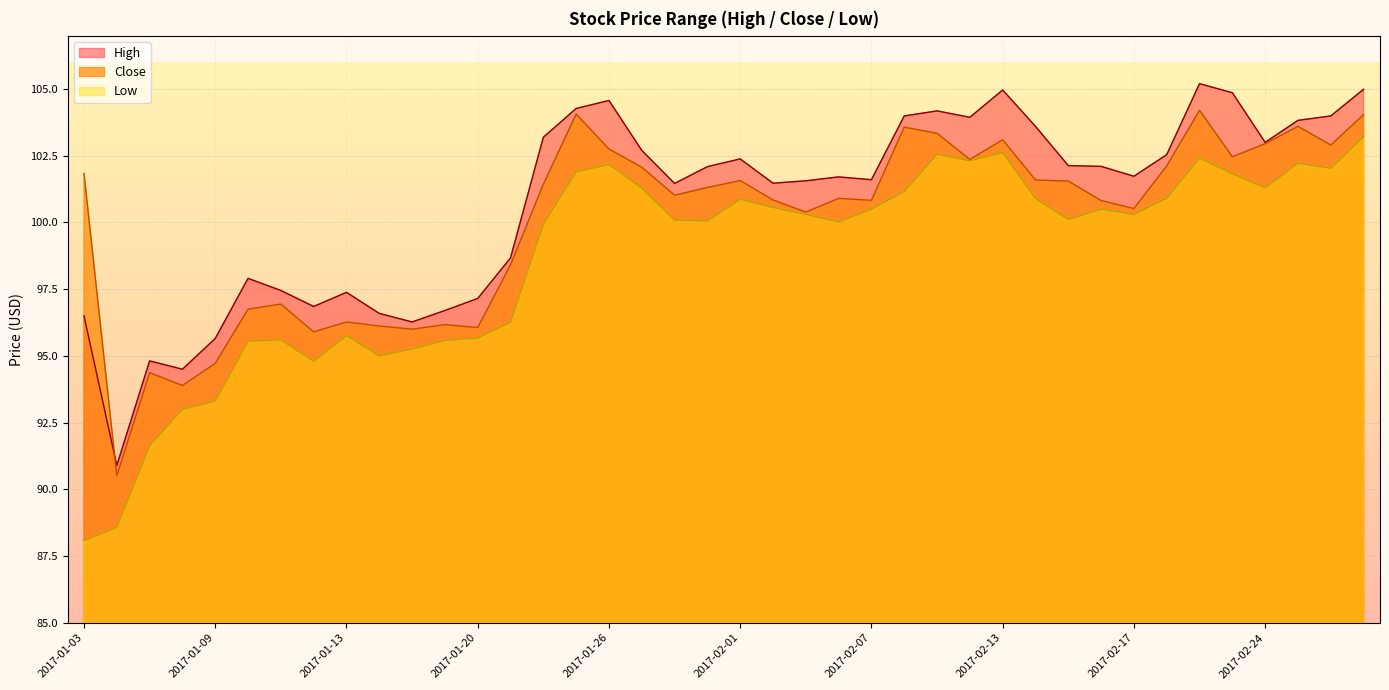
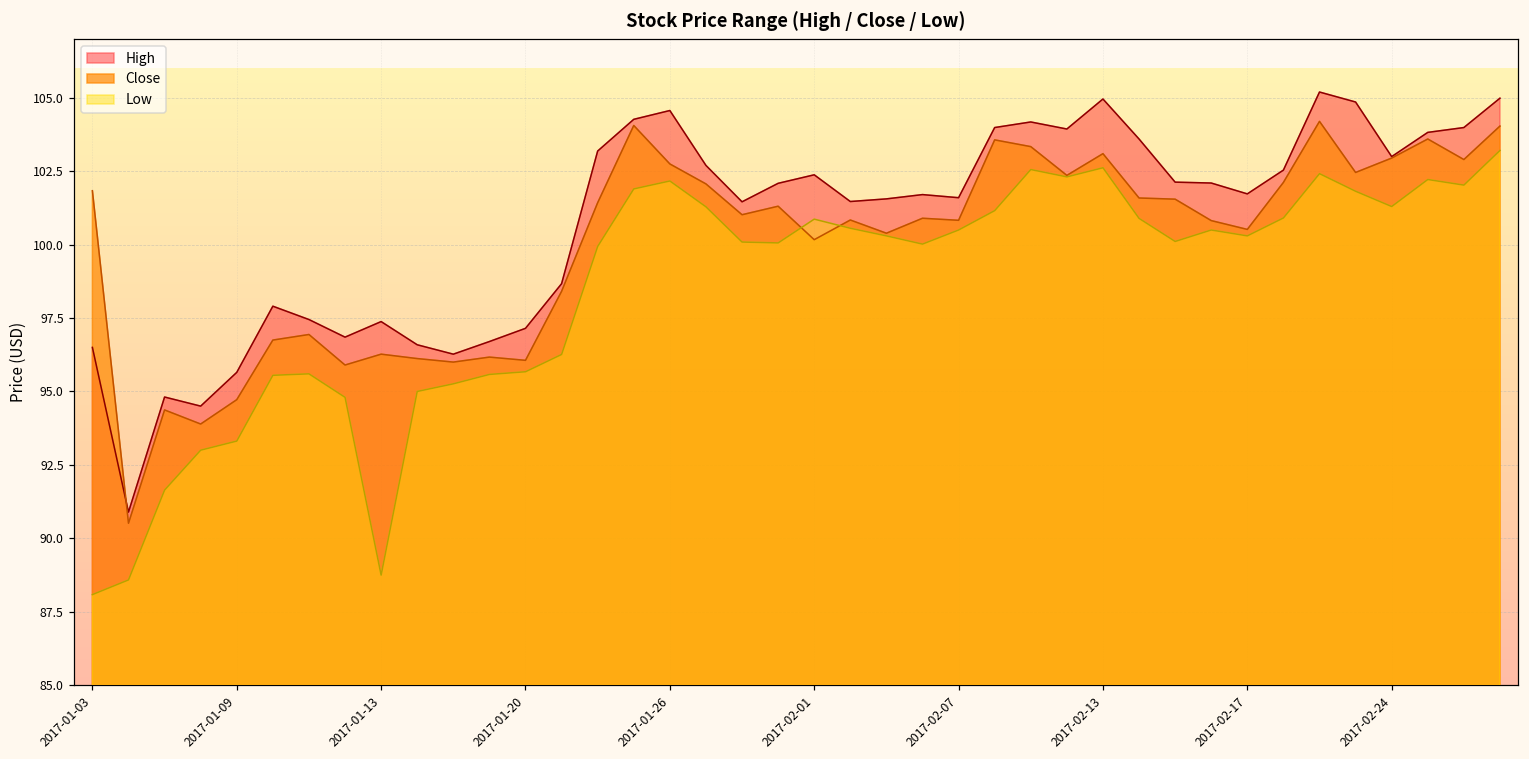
  {
    "High": {
      "2017-01-03": 96.5,
      "2017-01-09": 95.7,
      "2017-01-13": 97.4,
      "2017-01-20": 97.2,
      "2017-01-26": 104.6,
      "2017-02-01": 102.4,
      "2017-02-07": 101.6,
      "2017-02-13": 105.0,
      "2017-02-17": 101.7
    },
    "Close": {
      "2017-01-03": 101.8,
      "2017-01-09": 94.7,
      "2017-01-13": 96.3,
      "2017-01-20": 96.1,
      "2017-01-26": 102.8,
-     "2017-02-01": 101.6,
+     "2017-02-01": 100.2,
      "2017-02-07": 100.8,
      "2017-02-13": 103.1,
      "2017-02-17": 100.5
    },
    "Low": {
      "2017-01-03": 88.1,
      "2017-01-09": 93.3,
-     "2017-01-13": 95.8,
+     "2017-01-13": 88.7,
      "2017-01-20": 95.7,
      "2017-01-26": 102.2,
      "2017-02-01": 100.9,
      "2017-02-07": 100.5,
      "2017-02-13": 102.6,
      "2017-02-17": 100.3,
      "2017-02-24": 101.3
    }
  }
